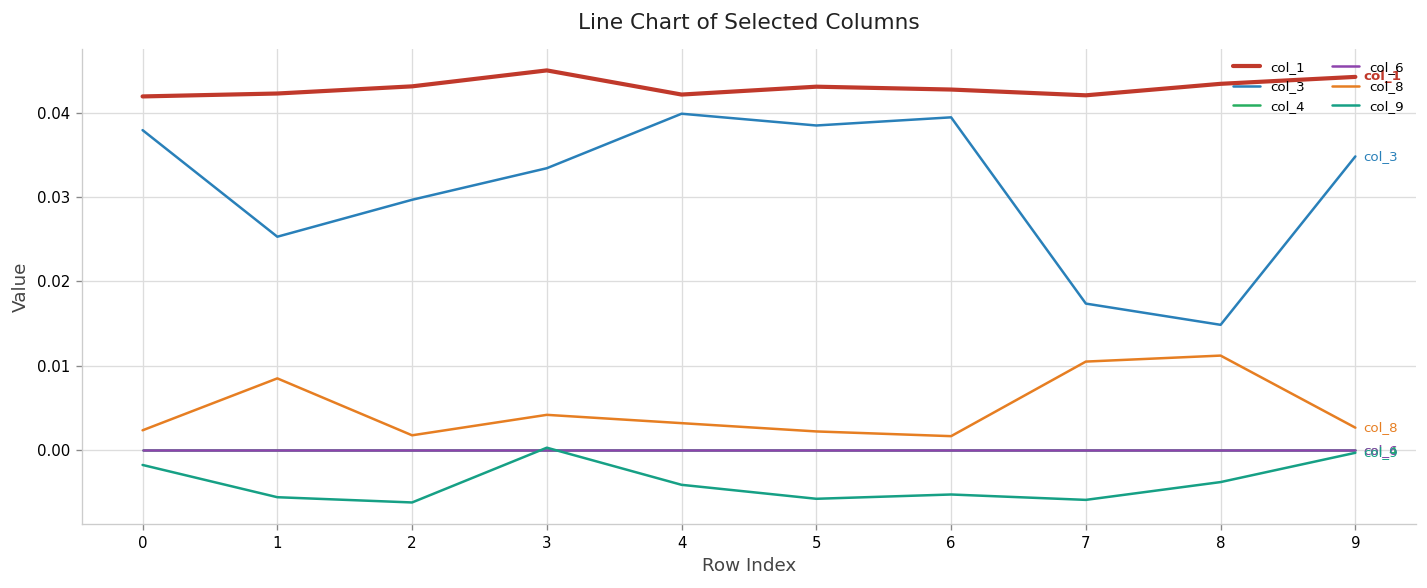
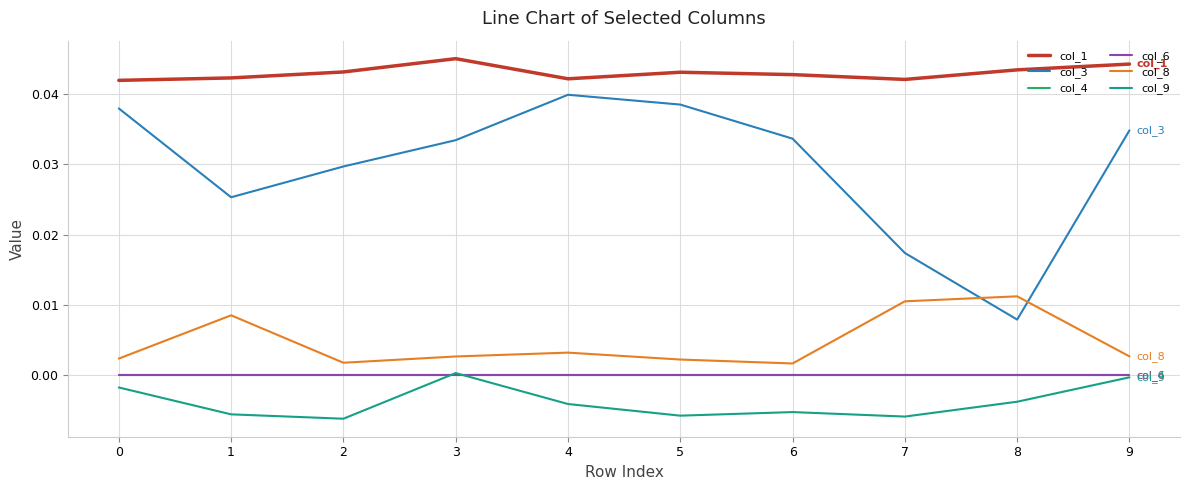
  {
    "col_1": {
      "0": 0.042,
      "1": 0.042,
      "2": 0.043,
      "3": 0.045,
      "4": 0.042,
      "5": 0.043,
      "6": 0.043,
      "7": 0.042,
      "8": 0.043
    },
    "col_3": {
      "0": 0.038,
      "1": 0.025,
      "2": 0.030,
      "3": 0.033,
      "4": 0.040,
      "5": 0.038,
-     "6": 0.039,
+     "6": 0.034,
      "7": 0.017,
-     "8": 0.015
+     "8": 0.008
    },
    "col_6": {
      "0": 0.000,
      "1": 0.000,
      "2": 0.000,
      "4": 0.000,
      "5": 0.000,
      "6": 0.000,
      "7": 0.000,
      "8": 0.000
    },
    "col_8": {
      "0": 0.002,
      "1": 0.009,
      "2": 0.002,
-     "3": 0.004,
+     "3": 0.003,
      "4": 0.003,
      "5": 0.002,
      "6": 0.002,
      "7": 0.011,
      "8": 0.011
    },
    "col_9": {
      "0": -0.002,
      "1": -0.006,
      "2": -0.006,
      "4": -0.004,
      "5": -0.006,
      "6": -0.005,
      "7": -0.006,
      "8": -0.004
    }
  }
